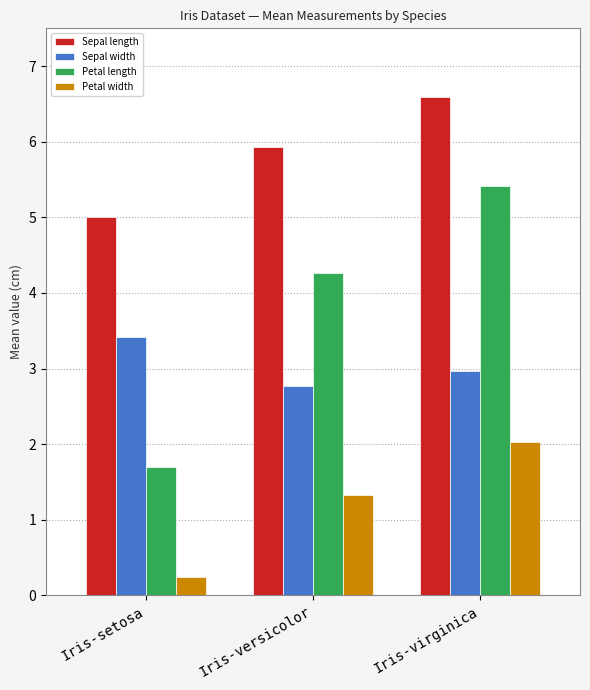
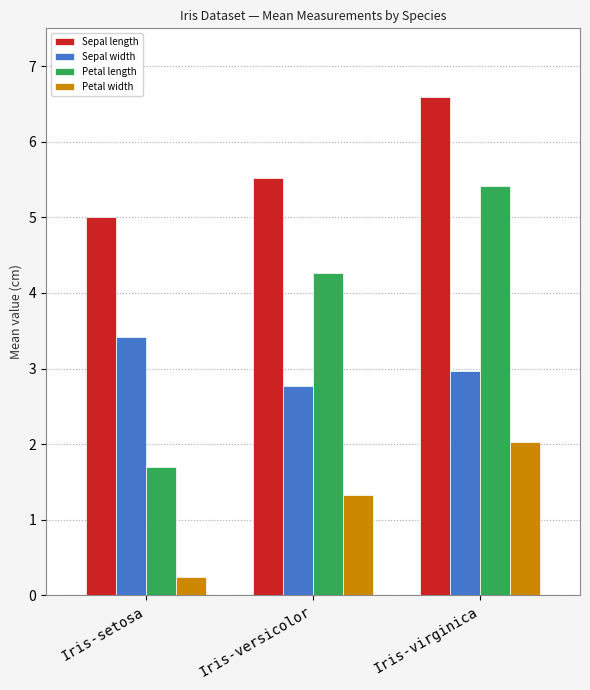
  {
    "Sepal length": {
      "Iris-setosa": 5.0,
-     "Iris-versicolor": 5.9,
+     "Iris-versicolor": 5.5,
      "Iris-virginica": 6.6
    },
    "Sepal width": {
      "Iris-setosa": 3.4,
      "Iris-versicolor": 2.8,
      "Iris-virginica": 3.0
    },
    "Petal length": {
      "Iris-setosa": 1.7,
      "Iris-versicolor": 4.3,
      "Iris-virginica": 5.4
    },
    "Petal width": {
      "Iris-setosa": 0.2,
      "Iris-versicolor": 1.3,
      "Iris-virginica": 2.0
    }
  }
